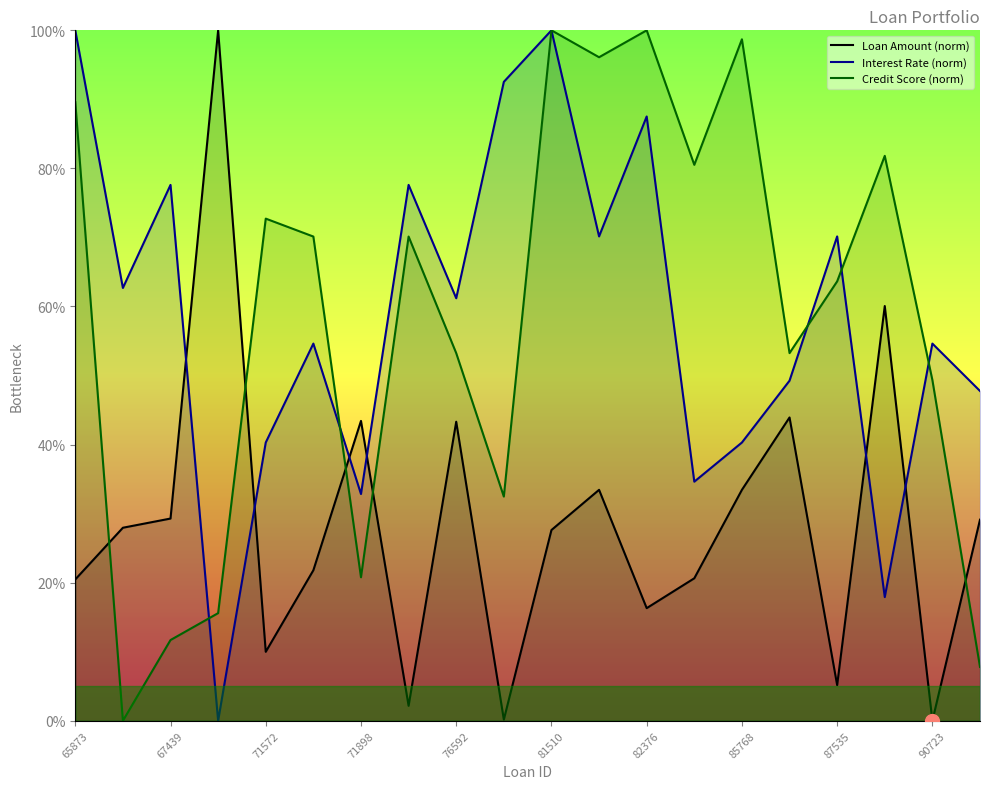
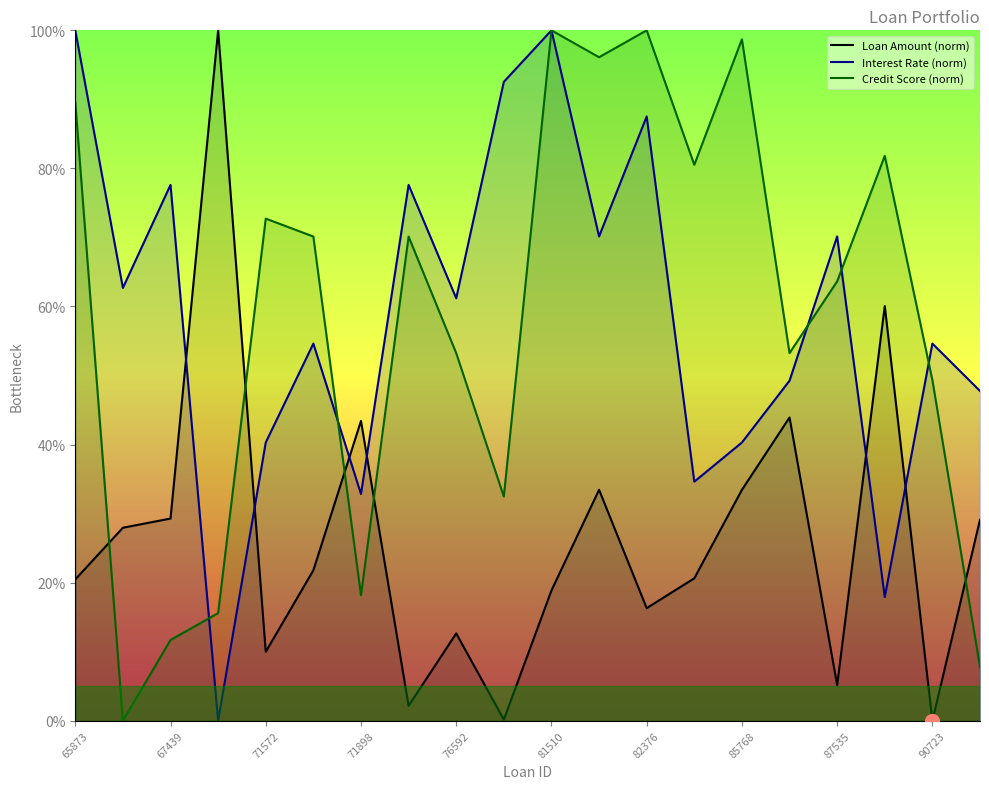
  {
    "Loan Amount (norm)": {
      "65873": "20%",
      "67439": "29%",
      "71572": "10%",
      "71898": "43%",
-     "76592": "43%",
-     "81510": "28%",
+     "76592": "13%",
+     "81510": "19%",
      "82376": "16%",
      "85768": "33%",
      "87535": "5%"
    },
    "Interest Rate (norm)": {
      "65873": "100%",
      "67439": "78%",
      "71572": "40%",
      "71898": "33%",
      "76592": "61%",
      "82376": "88%",
      "85768": "40%",
      "87535": "70%",
      "90723": "55%"
    },
    "Credit Score (norm)": {
      "65873": "90%",
      "67439": "12%",
      "71572": "73%",
-     "71898": "21%",
+     "71898": "18%",
      "76592": "53%",
      "82376": "100%",
      "85768": "99%",
      "87535": "64%",
      "90723": "49%"
    }
  }
